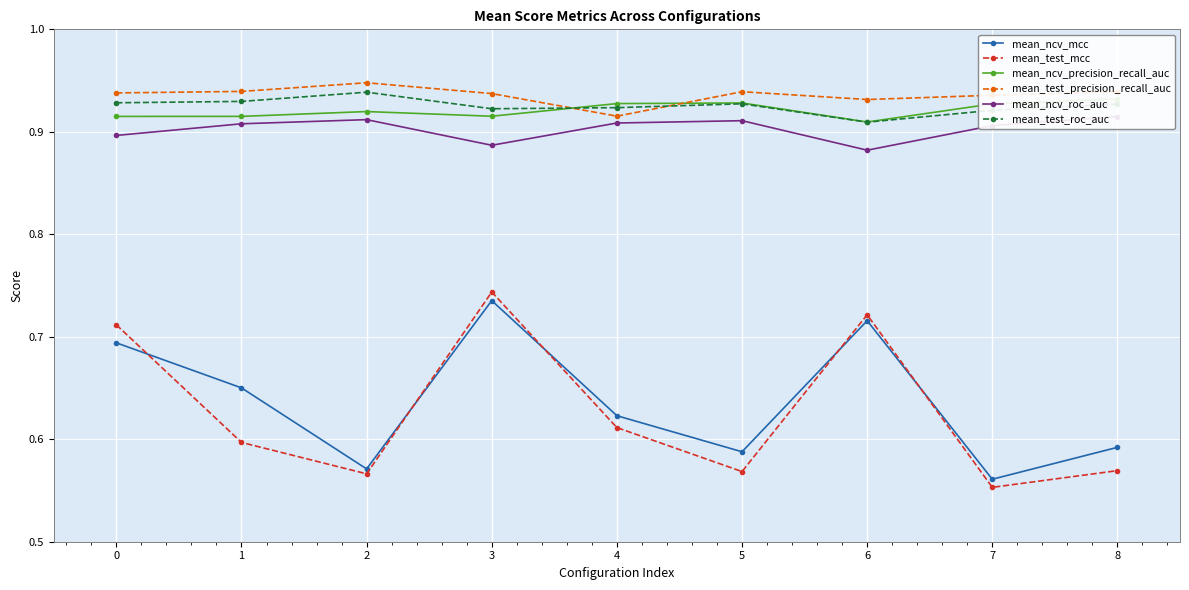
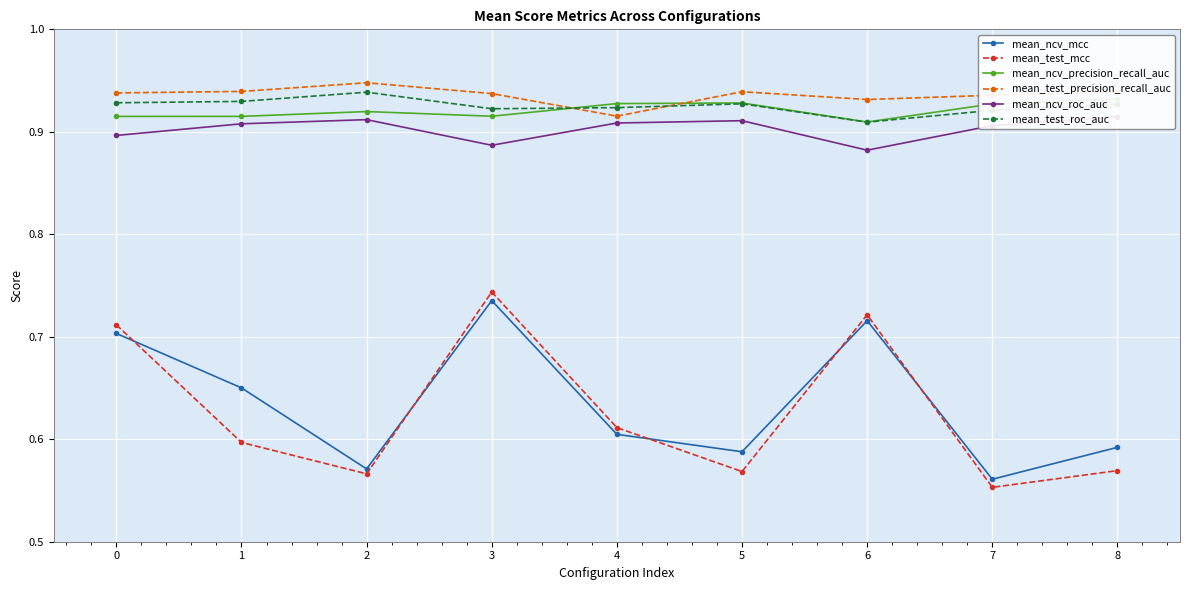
  {
    "mean_ncv_mcc": {
-     "0": 0.694,
+     "0": 0.703,
      "1": 0.650,
      "2": 0.571,
      "3": 0.735,
-     "4": 0.623,
+     "4": 0.605,
      "5": 0.588,
      "6": 0.716,
      "7": 0.561,
      "8": 0.592
    },
    "mean_test_mcc": {
      "0": 0.712,
      "1": 0.597,
      "2": 0.566,
      "3": 0.744,
      "4": 0.611,
      "5": 0.568,
      "6": 0.721,
      "7": 0.553,
      "8": 0.569
    },
    "mean_ncv_precision_recall_auc": {
      "0": 0.915,
      "1": 0.915,
      "2": 0.920,
      "3": 0.915,
      "4": 0.928
    },
    "mean_test_precision_recall_auc": {
      "0": 0.938,
      "1": 0.939,
      "2": 0.948,
      "3": 0.937,
      "4": 0.915,
      "5": 0.939,
      "6": 0.932
    },
    "mean_ncv_roc_auc": {
      "0": 0.896,
      "1": 0.908,
      "2": 0.912,
      "3": 0.887,
      "4": 0.909,
      "5": 0.911,
      "6": 0.882
    },
    "mean_test_roc_auc": {
      "0": 0.928,
      "1": 0.930,
      "2": 0.939,
      "3": 0.922,
      "4": 0.924
    }
  }
